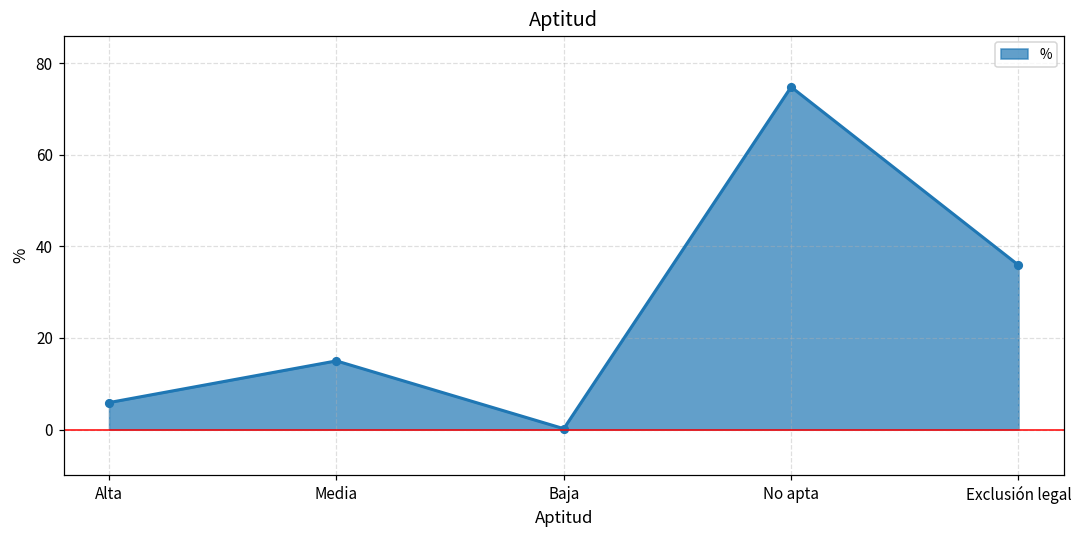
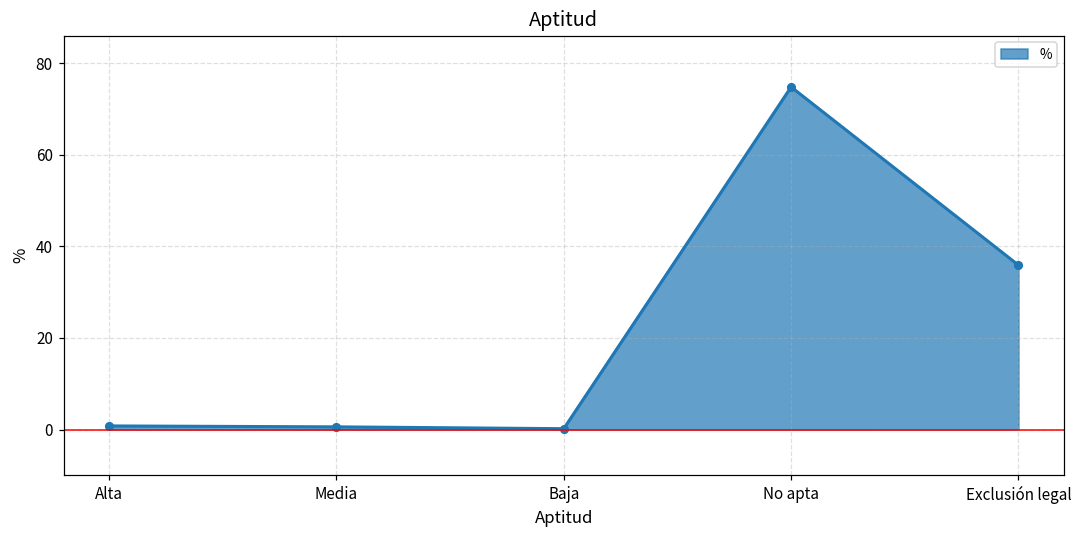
  {
-   "Alta": 6,
-   "Media": 15,
+   "Alta": 1,
+   "Media": 1,
    "Baja": 0,
    "No apta": 75,
    "Exclusión legal": 36
  }
